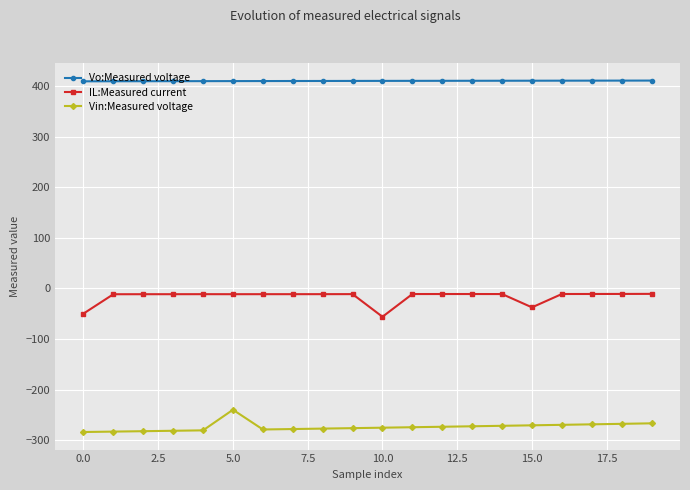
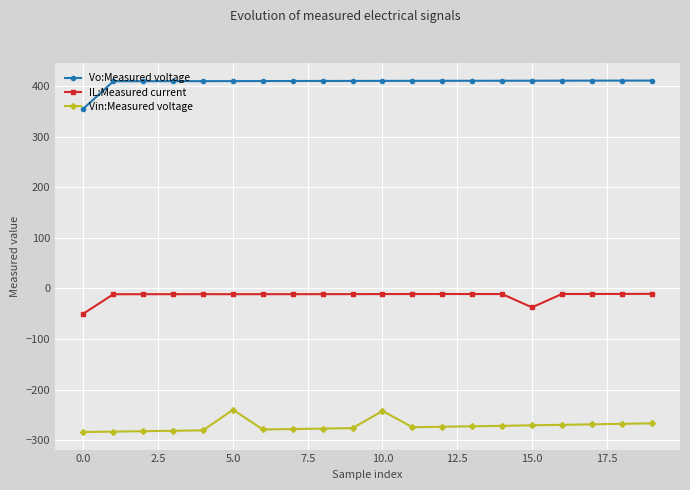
  {
    "Vo:Measured voltage": {
-     "0.0": 410,
+     "0.0": 360,
      "5.0": 410,
      "10.0": 410,
      "15.0": 410
    },
    "IL:Measured current": {
      "0.0": -50,
      "5.0": -10,
-     "10.0": -60,
+     "10.0": -10,
      "15.0": -40
    },
    "Vin:Measured voltage": {
      "0.0": -280,
      "5.0": -240,
-     "10.0": -280,
+     "10.0": -240,
      "15.0": -270
    }
  }
